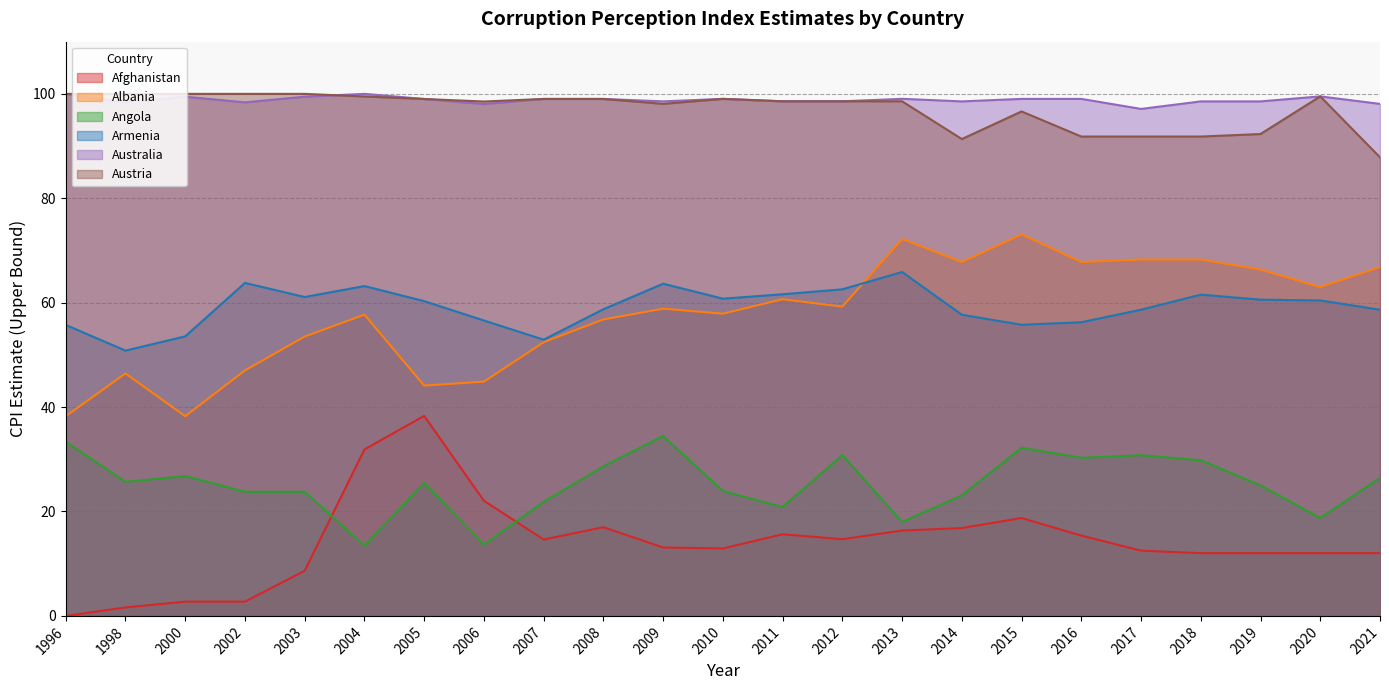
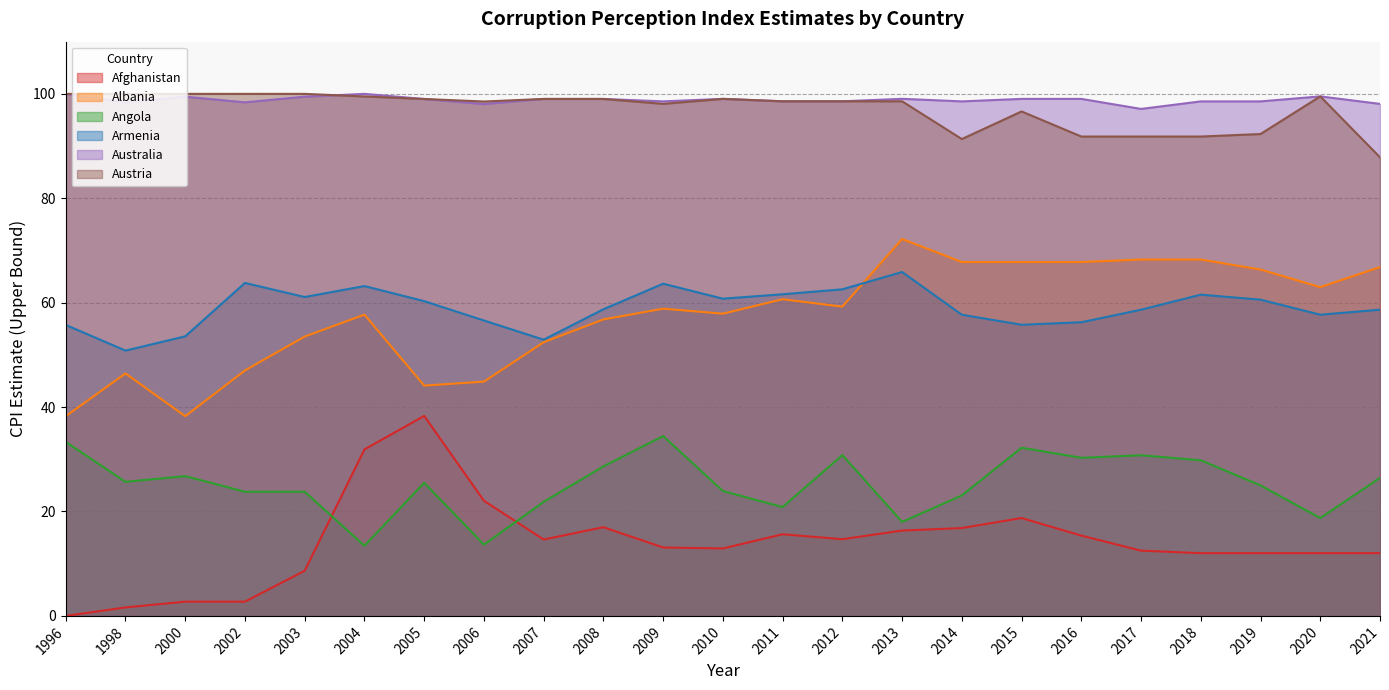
  {
    "Afghanistan": {
      "1996": 0,
      "1998": 2,
      "2000": 3,
      "2002": 3,
      "2003": 9,
      "2004": 32,
      "2005": 38,
      "2006": 22,
      "2007": 15,
      "2008": 17,
      "2009": 13,
      "2010": 13,
      "2011": 16,
      "2012": 15,
      "2013": 16,
      "2014": 17,
      "2015": 19,
      "2016": 15,
      "2017": 13,
      "2018": 12,
      "2019": 12,
      "2020": 12,
      "2021": 12
    },
    "Albania": {
      "1996": 38,
      "1998": 46,
      "2000": 38,
      "2002": 47,
      "2003": 54,
      "2004": 58,
      "2005": 44,
      "2006": 45,
      "2008": 57,
      "2009": 59,
      "2010": 58,
      "2011": 61,
      "2012": 59,
      "2013": 72,
      "2014": 68,
-     "2015": 73,
+     "2015": 68,
      "2016": 68,
      "2017": 68,
      "2018": 68,
      "2019": 66,
      "2020": 63,
      "2021": 67
    },
    "Angola": {
      "1996": 33,
      "1998": 26,
      "2000": 27,
      "2002": 24,
      "2003": 24,
      "2004": 13,
      "2005": 25,
      "2006": 14,
      "2007": 22,
      "2008": 29,
      "2009": 34,
      "2010": 24,
      "2011": 21,
      "2012": 31,
      "2013": 18,
      "2014": 23,
      "2015": 32,
      "2016": 30,
      "2017": 31,
      "2018": 30,
      "2019": 25,
      "2020": 19,
      "2021": 26
    },
    "Armenia": {
      "1996": 56,
      "1998": 51,
      "2000": 54,
      "2002": 64,
      "2003": 61,
      "2004": 63,
      "2005": 60,
      "2006": 57,
      "2008": 59,
      "2009": 64,
      "2010": 61,
      "2011": 62,
      "2012": 63,
      "2013": 66,
      "2014": 58,
      "2015": 56,
      "2016": 56,
      "2017": 59,
      "2018": 62,
      "2019": 61,
-     "2020": 60,
+     "2020": 58,
      "2021": 59
    },
    "Australia": {
      "2002": 98,
      "2003": 99,
      "2004": 100,
      "2006": 98,
      "2014": 99,
      "2015": 99,
      "2016": 99,
      "2017": 97,
      "2018": 99,
      "2019": 99,
      "2021": 98
    },
    "Austria": {
      "2002": 100,
      "2003": 100,
      "2004": 100,
      "2006": 99,
      "2014": 91,
      "2015": 97,
      "2016": 92,
      "2017": 92,
      "2018": 92,
      "2019": 92,
      "2021": 88
    }
  }
